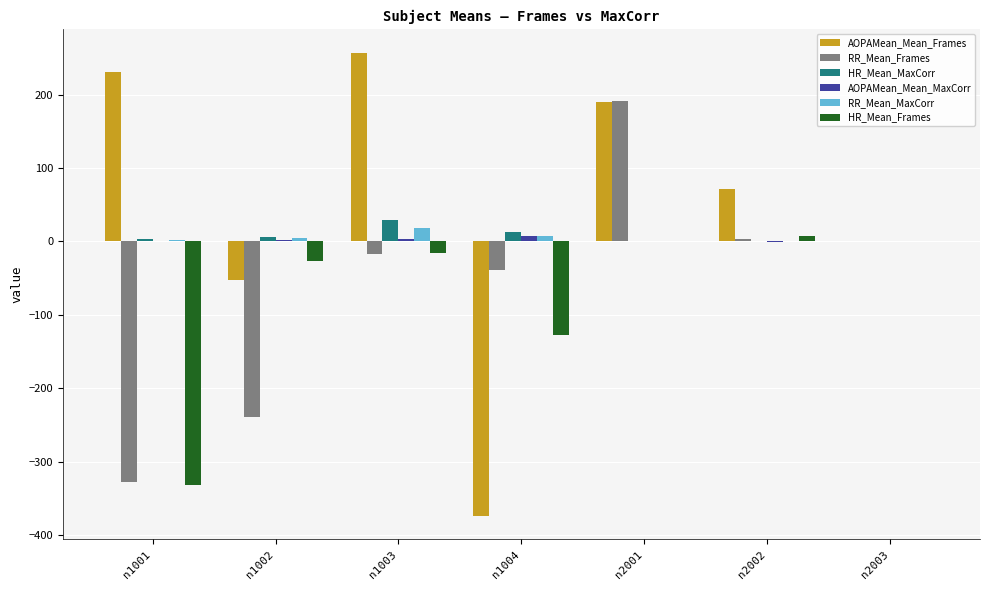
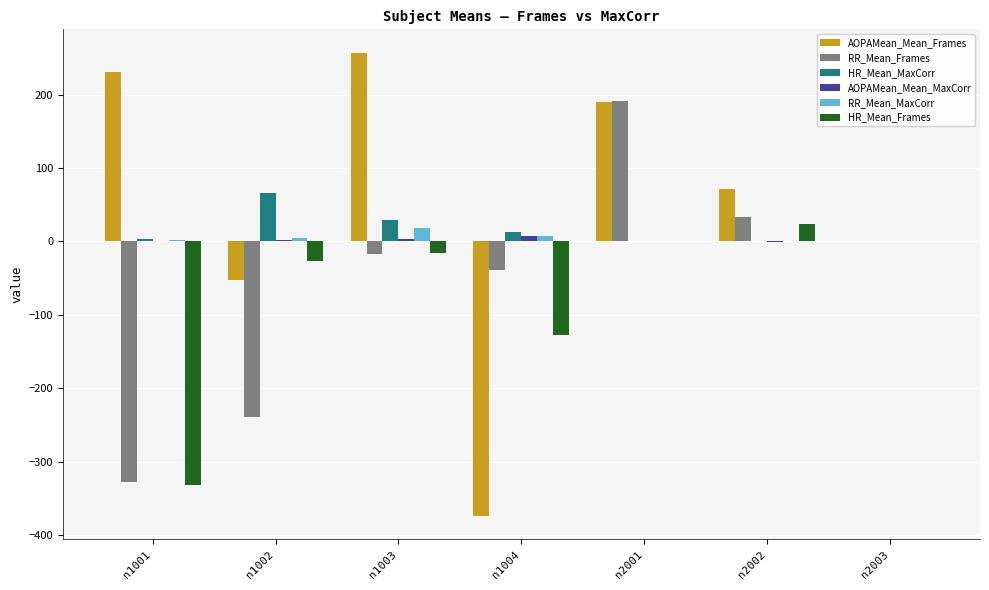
  {
    "AOPAMean_Mean_Frames": {
      "n1001": 230,
      "n1002": -50,
      "n1003": 260,
      "n1004": -370,
      "n2001": 190,
      "n2002": 70,
      "n2003": 0
    },
    "RR_Mean_Frames": {
      "n1001": -330,
      "n1002": -240,
      "n1003": -20,
      "n1004": -40,
      "n2001": 190,
-     "n2002": 0,
+     "n2002": 30,
      "n2003": 0
    },
    "HR_Mean_MaxCorr": {
-     "n1002": 10,
+     "n1002": 70,
      "n1003": 30,
      "n1004": 10
    },
    "AOPAMean_Mean_MaxCorr": {
      "n1003": 0,
      "n1004": 10
    },
    "RR_Mean_MaxCorr": {
      "n1002": 0,
      "n1003": 20,
      "n1004": 10
    },
    "HR_Mean_Frames": {
      "n1001": -330,
      "n1002": -30,
      "n1003": -20,
      "n1004": -130,
      "n2001": 0,
-     "n2002": 10,
+     "n2002": 20,
      "n2003": 0
    }
  }
